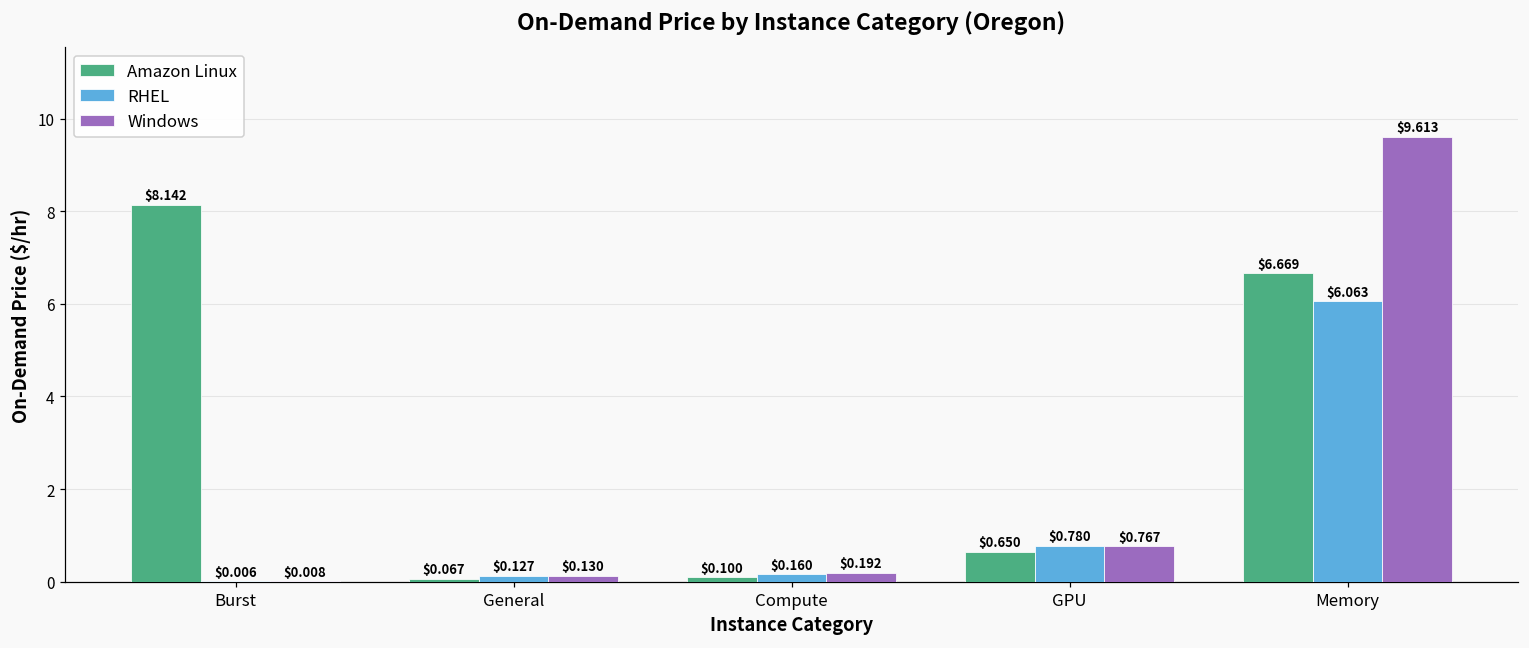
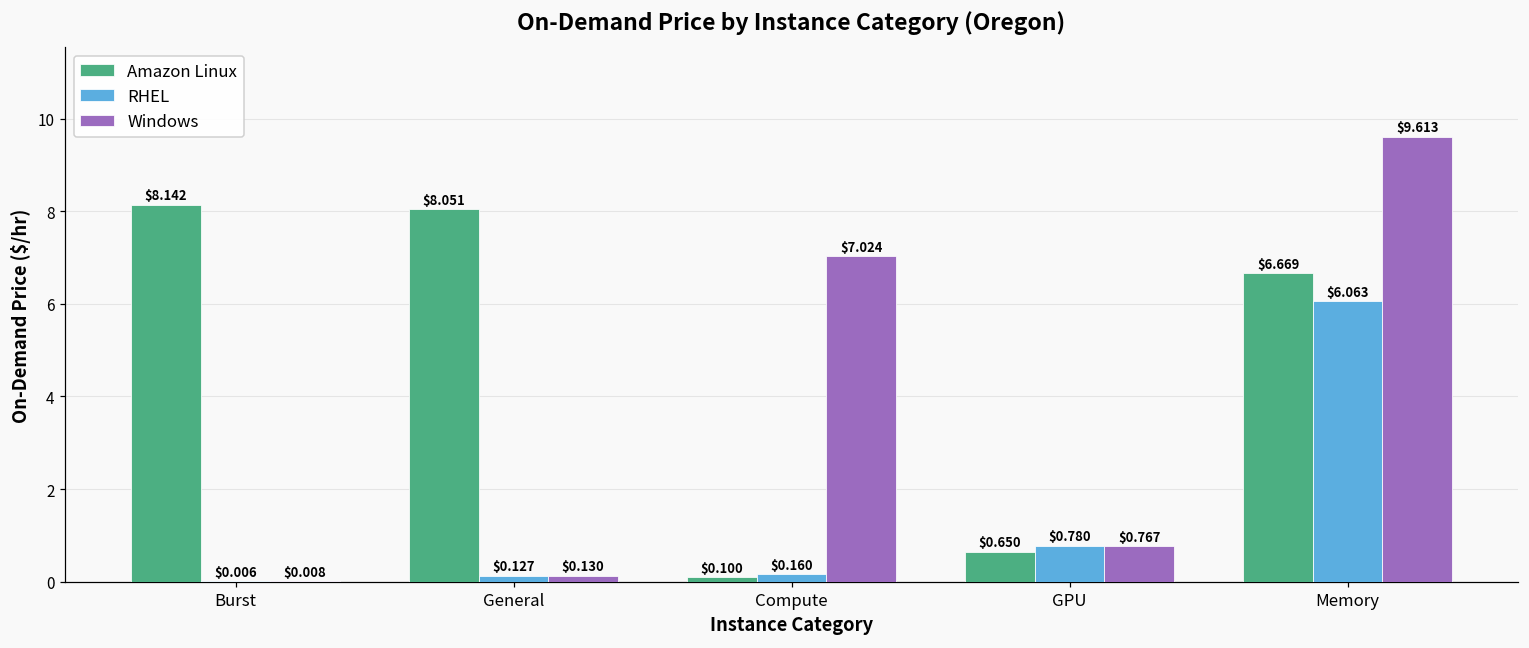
  {
    "Amazon Linux": {
      "Burst": "$8.142",
-     "General": "$0.067",
+     "General": "$8.051",
      "Compute": "$0.100",
      "GPU": "$0.650",
      "Memory": "$6.669"
    },
    "RHEL": {
      "Burst": "$0.006",
      "General": "$0.127",
      "Compute": "$0.160",
      "GPU": "$0.780",
      "Memory": "$6.063"
    },
    "Windows": {
      "Burst": "$0.008",
      "General": "$0.130",
-     "Compute": "$0.192",
+     "Compute": "$7.024",
      "GPU": "$0.767",
      "Memory": "$9.613"
    }
  }
